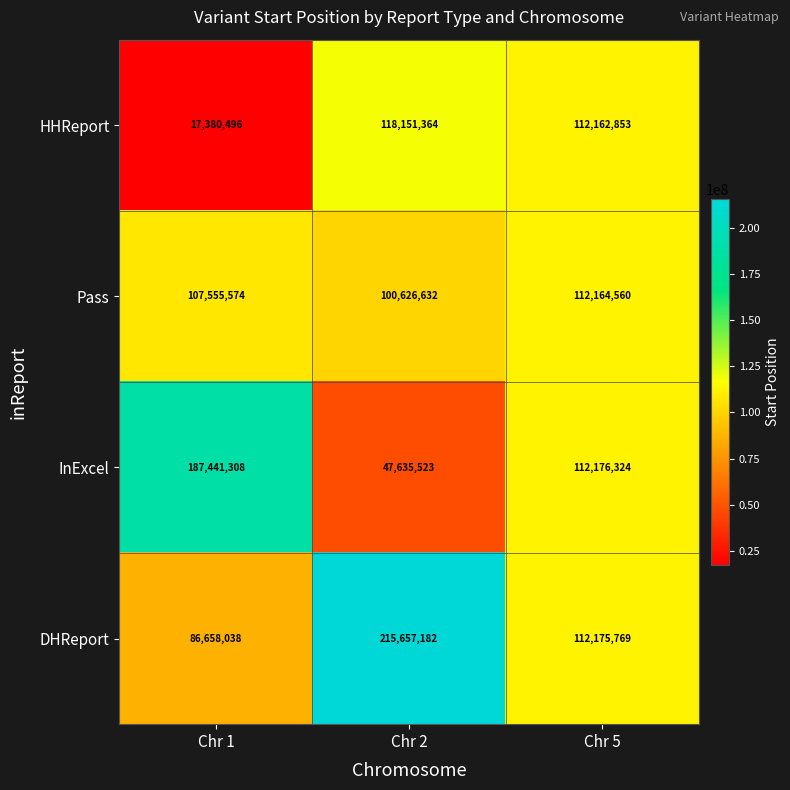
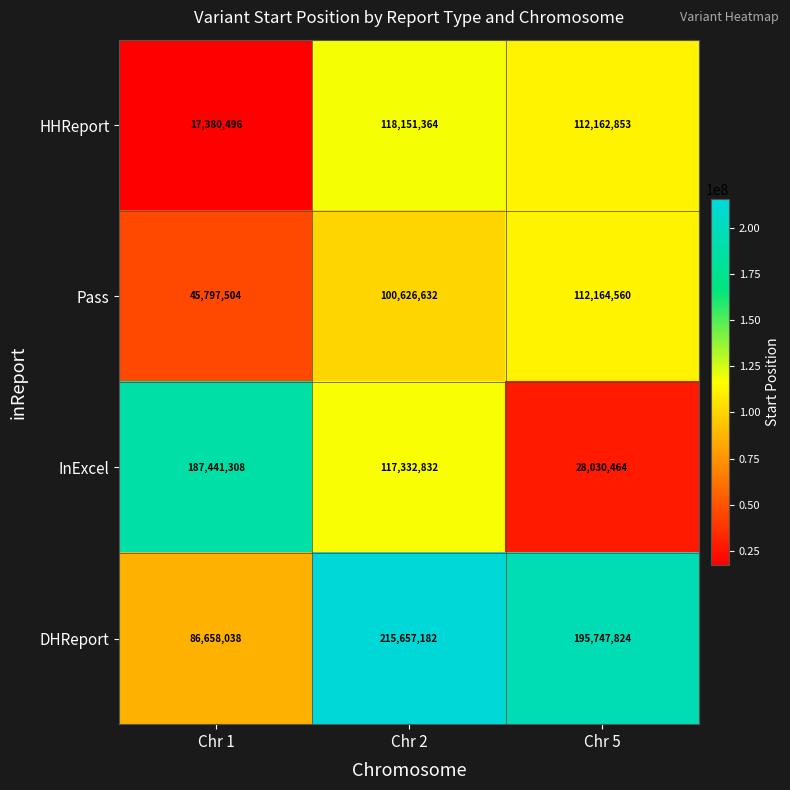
  {
    "HHReport": {
      "Chr 1": "17,380,496",
      "Chr 2": "118,151,364",
      "Chr 5": "112,162,853"
    },
    "Pass": {
-     "Chr 1": "107,555,574",
+     "Chr 1": "45,797,504",
      "Chr 2": "100,626,632",
      "Chr 5": "112,164,560"
    },
    "InExcel": {
      "Chr 1": "187,441,308",
-     "Chr 2": "47,635,523",
-     "Chr 5": "112,176,324"
+     "Chr 2": "117,332,832",
+     "Chr 5": "28,030,464"
    },
    "DHReport": {
      "Chr 1": "86,658,038",
      "Chr 2": "215,657,182",
-     "Chr 5": "112,175,769"
+     "Chr 5": "195,747,824"
    }
  }
